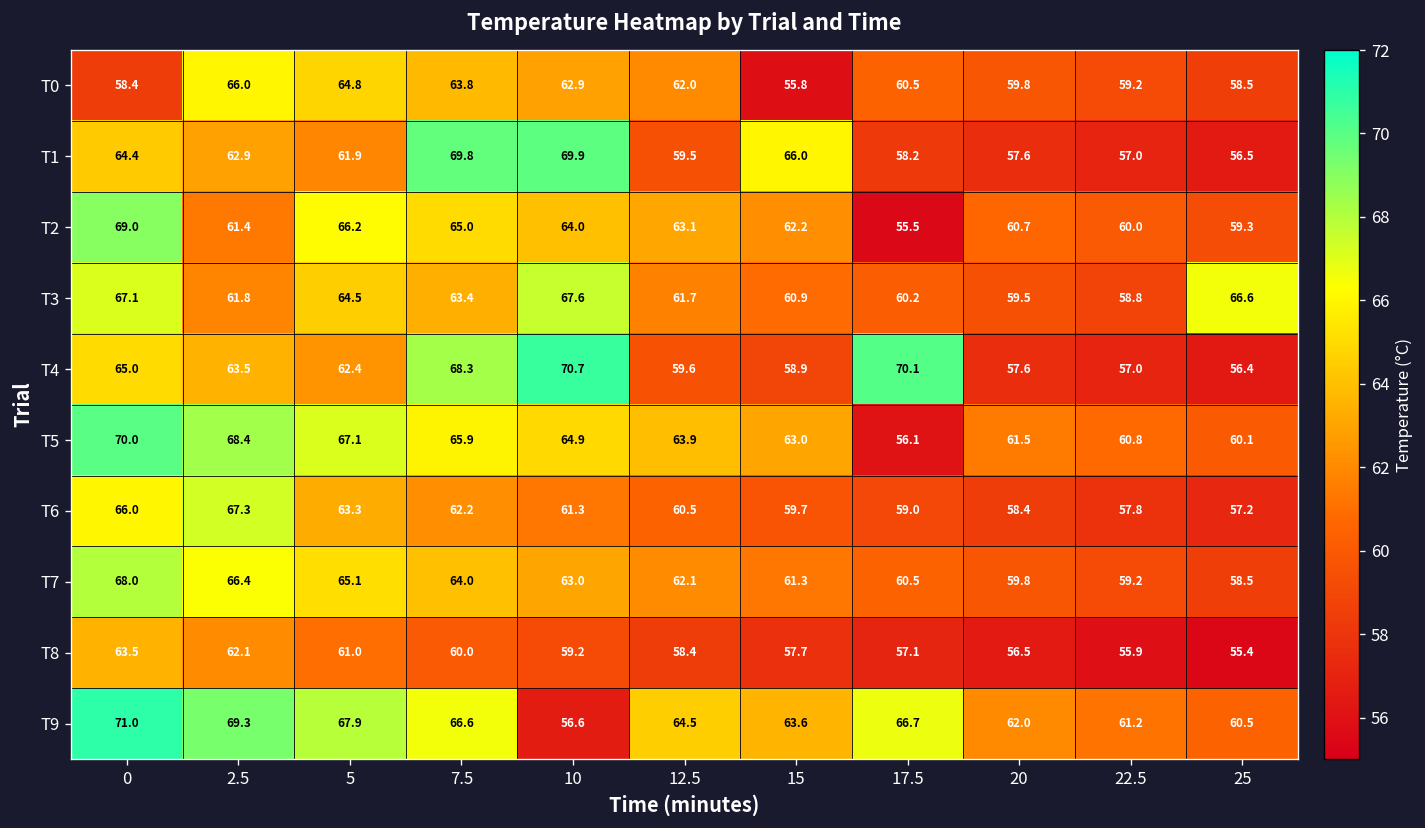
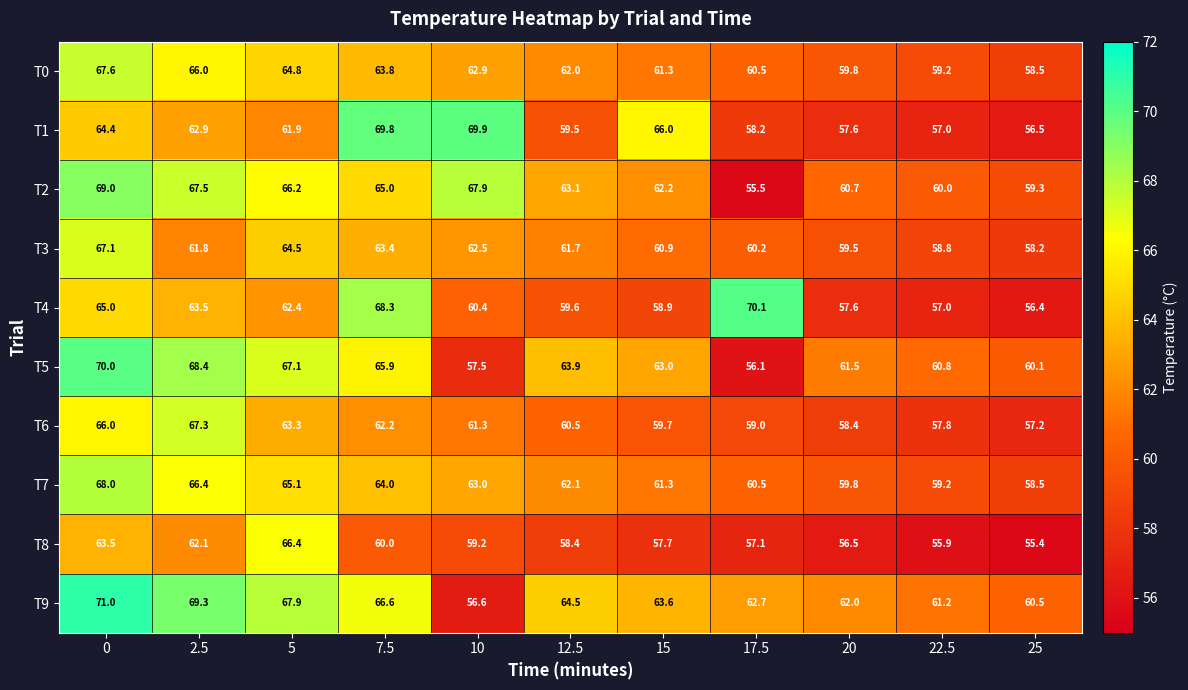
  {
    "T0": {
-     "0": 58.4,
+     "0": 67.6,
      "2.5": 66.0,
      "5": 64.8,
      "7.5": 63.8,
      "10": 62.9,
      "12.5": 62.0,
-     "15": 55.8,
+     "15": 61.3,
      "17.5": 60.5,
      "20": 59.8,
      "22.5": 59.2,
      "25": 58.5
    },
    "T1": {
      "0": 64.4,
      "2.5": 62.9,
      "5": 61.9,
      "7.5": 69.8,
      "10": 69.9,
      "12.5": 59.5,
      "15": 66.0,
      "17.5": 58.2,
      "20": 57.6,
      "22.5": 57.0,
      "25": 56.5
    },
    "T2": {
      "0": 69.0,
-     "2.5": 61.4,
+     "2.5": 67.5,
      "5": 66.2,
      "7.5": 65.0,
-     "10": 64.0,
+     "10": 67.9,
      "12.5": 63.1,
      "15": 62.2,
      "17.5": 55.5,
      "20": 60.7,
      "22.5": 60.0,
      "25": 59.3
    },
    "T3": {
      "0": 67.1,
      "2.5": 61.8,
      "5": 64.5,
      "7.5": 63.4,
-     "10": 67.6,
+     "10": 62.5,
      "12.5": 61.7,
      "15": 60.9,
      "17.5": 60.2,
      "20": 59.5,
      "22.5": 58.8,
-     "25": 66.6
+     "25": 58.2
    },
    "T4": {
      "0": 65.0,
      "2.5": 63.5,
      "5": 62.4,
      "7.5": 68.3,
-     "10": 70.7,
+     "10": 60.4,
      "12.5": 59.6,
      "15": 58.9,
      "17.5": 70.1,
      "20": 57.6,
      "22.5": 57.0,
      "25": 56.4
    },
    "T5": {
      "0": 70.0,
      "2.5": 68.4,
      "5": 67.1,
      "7.5": 65.9,
-     "10": 64.9,
+     "10": 57.5,
      "12.5": 63.9,
      "15": 63.0,
      "17.5": 56.1,
      "20": 61.5,
      "22.5": 60.8,
      "25": 60.1
    },
    "T6": {
      "0": 66.0,
      "2.5": 67.3,
      "5": 63.3,
      "7.5": 62.2,
      "10": 61.3,
      "12.5": 60.5,
      "15": 59.7,
      "17.5": 59.0,
      "20": 58.4,
      "22.5": 57.8,
      "25": 57.2
    },
    "T7": {
      "0": 68.0,
      "2.5": 66.4,
      "5": 65.1,
      "7.5": 64.0,
      "10": 63.0,
      "12.5": 62.1,
      "15": 61.3,
      "17.5": 60.5,
      "20": 59.8,
      "22.5": 59.2,
      "25": 58.5
    },
    "T8": {
      "0": 63.5,
      "2.5": 62.1,
-     "5": 61.0,
+     "5": 66.4,
      "7.5": 60.0,
      "10": 59.2,
      "12.5": 58.4,
      "15": 57.7,
      "17.5": 57.1,
      "20": 56.5,
      "22.5": 55.9,
      "25": 55.4
    },
    "T9": {
      "0": 71.0,
      "2.5": 69.3,
      "5": 67.9,
      "7.5": 66.6,
      "10": 56.6,
      "12.5": 64.5,
      "15": 63.6,
-     "17.5": 66.7,
+     "17.5": 62.7,
      "20": 62.0,
      "22.5": 61.2,
      "25": 60.5
    }
  }
